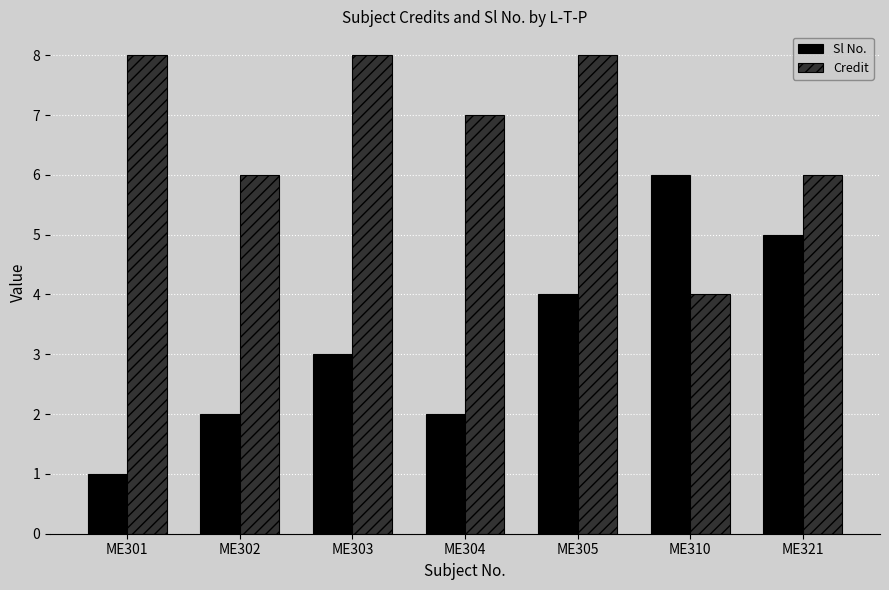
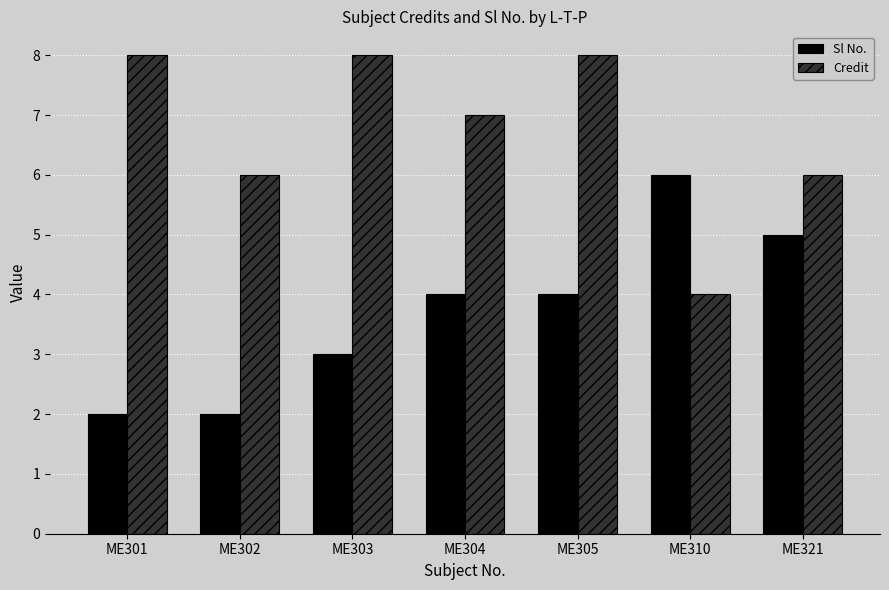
  {
    "Sl No.": {
-     "ME301": 1,
+     "ME301": 2,
      "ME302": 2,
      "ME303": 3,
-     "ME304": 2,
+     "ME304": 4,
      "ME305": 4,
      "ME310": 6,
      "ME321": 5
    },
    "Credit": {
      "ME301": 8,
      "ME302": 6,
      "ME303": 8,
      "ME304": 7,
      "ME305": 8,
      "ME310": 4,
      "ME321": 6
    }
  }
